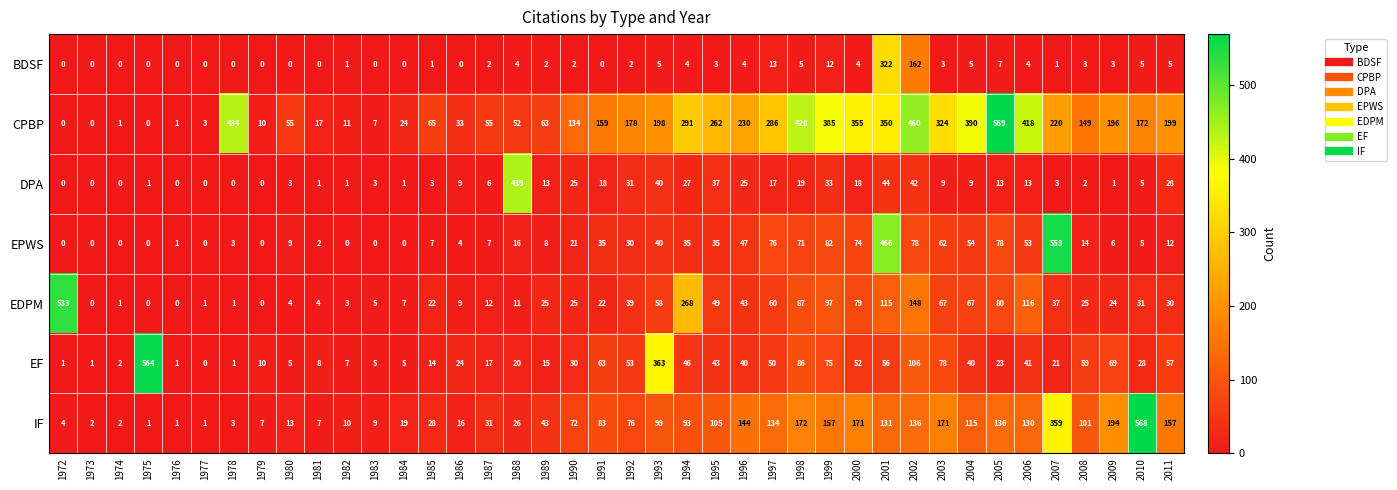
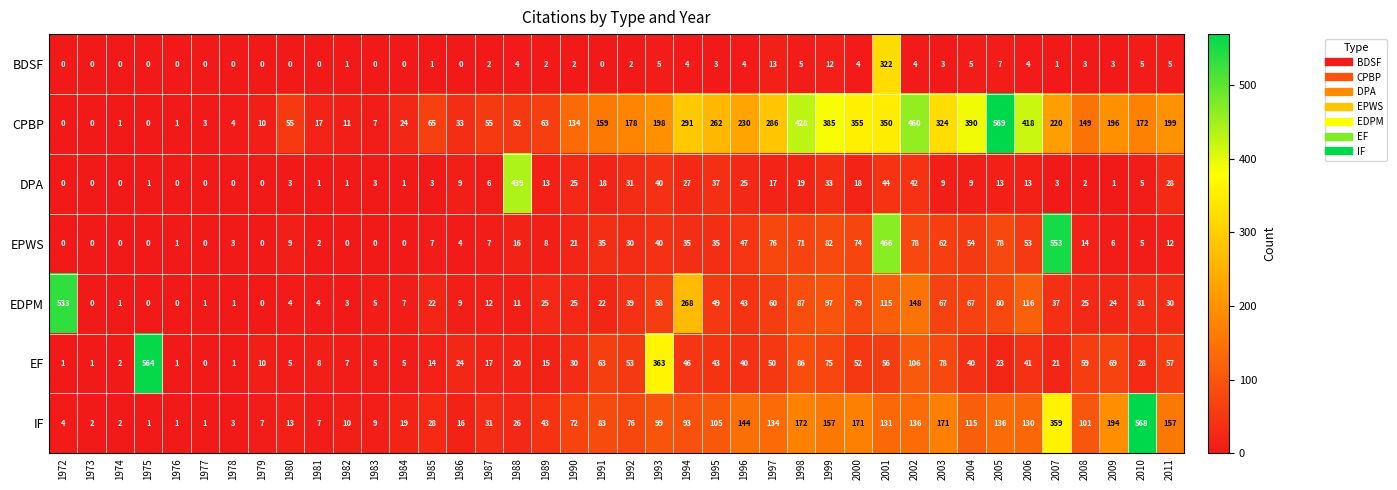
  {
    "BDSF": {
      "1972": 0,
      "1973": 0,
      "1974": 0,
      "1975": 0,
      "1976": 0,
      "1977": 0,
      "1978": 0,
      "1979": 0,
      "1980": 0,
      "1981": 0,
      "1982": 1,
      "1983": 0,
      "1984": 0,
      "1985": 1,
      "1986": 0,
      "1987": 2,
      "1988": 4,
      "1989": 2,
      "1990": 2,
      "1991": 0,
      "1992": 2,
      "1993": 5,
      "1994": 4,
      "1995": 3,
      "1996": 4,
      "1997": 13,
      "1998": 5,
      "1999": 12,
      "2000": 4,
      "2001": 322,
-     "2002": 162,
+     "2002": 4,
      "2003": 3,
      "2004": 5,
      "2005": 7,
      "2006": 4,
      "2007": 1,
      "2008": 3,
      "2009": 3,
      "2010": 5,
      "2011": 5
    },
    "CPBP": {
      "1972": 0,
      "1973": 0,
      "1974": 1,
      "1975": 0,
      "1976": 1,
      "1977": 3,
-     "1978": 434,
+     "1978": 4,
      "1979": 10,
      "1980": 55,
      "1981": 17,
      "1982": 11,
      "1983": 7,
      "1984": 24,
      "1985": 65,
      "1986": 33,
      "1987": 55,
      "1988": 52,
      "1989": 63,
      "1990": 134,
      "1991": 159,
      "1992": 178,
      "1993": 198,
      "1994": 291,
      "1995": 262,
      "1996": 230,
      "1997": 286,
      "1998": 428,
      "1999": 385,
      "2000": 355,
      "2001": 350,
      "2002": 460,
      "2003": 324,
      "2004": 390,
      "2005": 569,
      "2006": 418,
      "2007": 220,
      "2008": 149,
      "2009": 196,
      "2010": 172,
      "2011": 199
    }
  }
